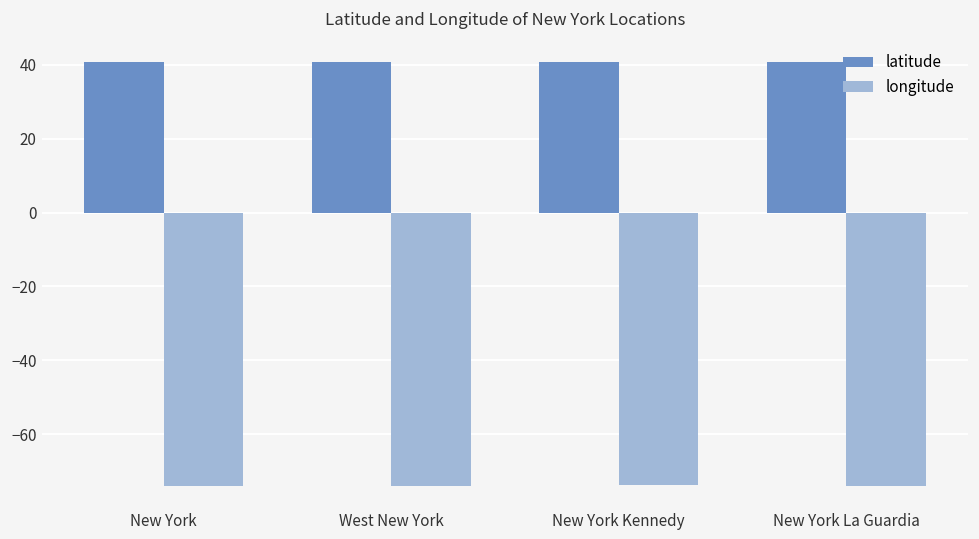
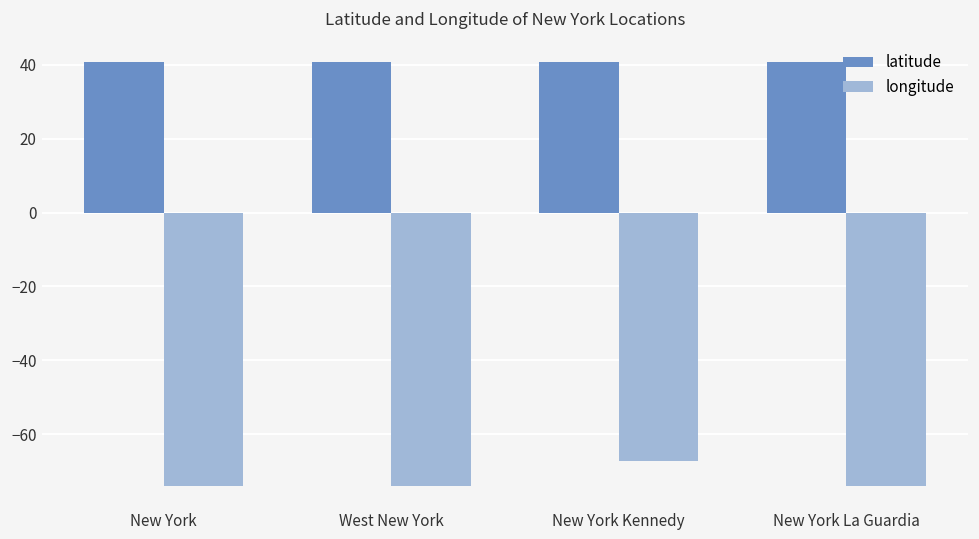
  {
    "latitude": {
      "New York": 41,
      "West New York": 41,
      "New York Kennedy": 41,
      "New York La Guardia": 41
    },
    "longitude": {
      "New York": -74,
      "West New York": -74,
-     "New York Kennedy": -74,
+     "New York Kennedy": -67,
      "New York La Guardia": -74
    }
  }
